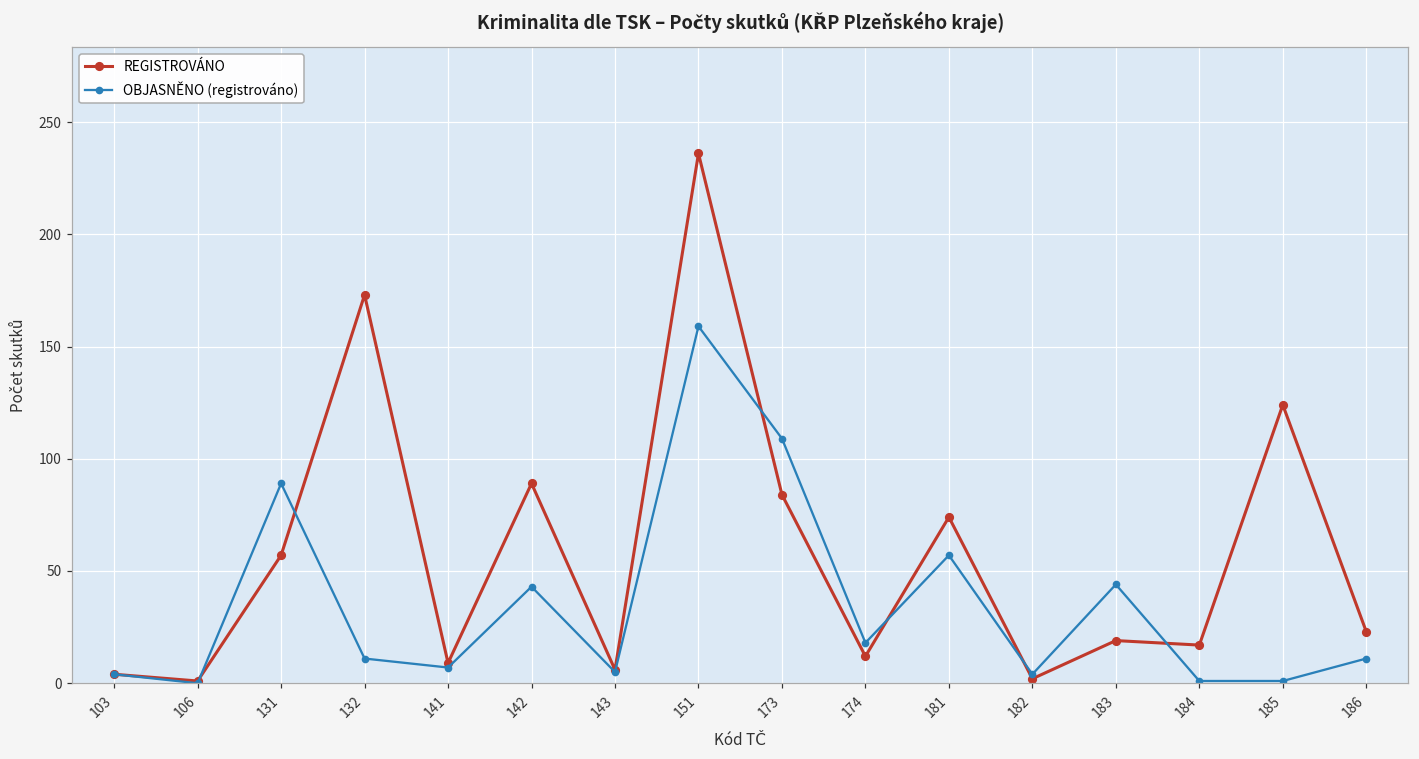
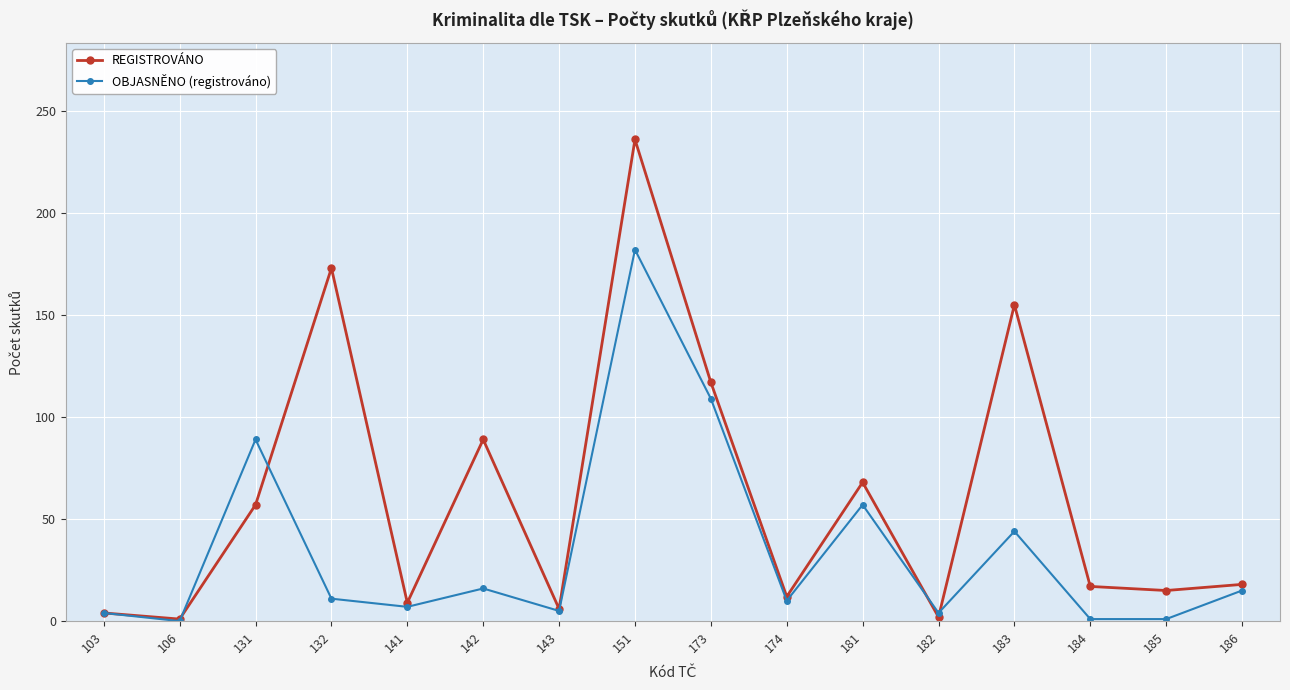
  {
    "REGISTROVÁNO": {
      "131": 57,
      "132": 173,
      "141": 9,
      "142": 89,
      "151": 236,
-     "173": 84,
+     "173": 117,
      "174": 12,
-     "181": 74,
+     "181": 68,
      "182": 2,
-     "183": 19,
+     "183": 155,
      "184": 17,
-     "185": 124,
-     "186": 23
+     "185": 15,
+     "186": 18
    },
    "OBJASNĚNO (registrováno)": {
      "131": 89,
      "132": 11,
      "141": 7,
-     "142": 43,
-     "151": 159,
+     "142": 16,
+     "151": 182,
      "173": 109,
-     "174": 18,
+     "174": 10,
      "181": 57,
      "182": 4,
      "183": 44,
      "184": 1,
      "185": 1,
-     "186": 11
+     "186": 15
    }
  }
